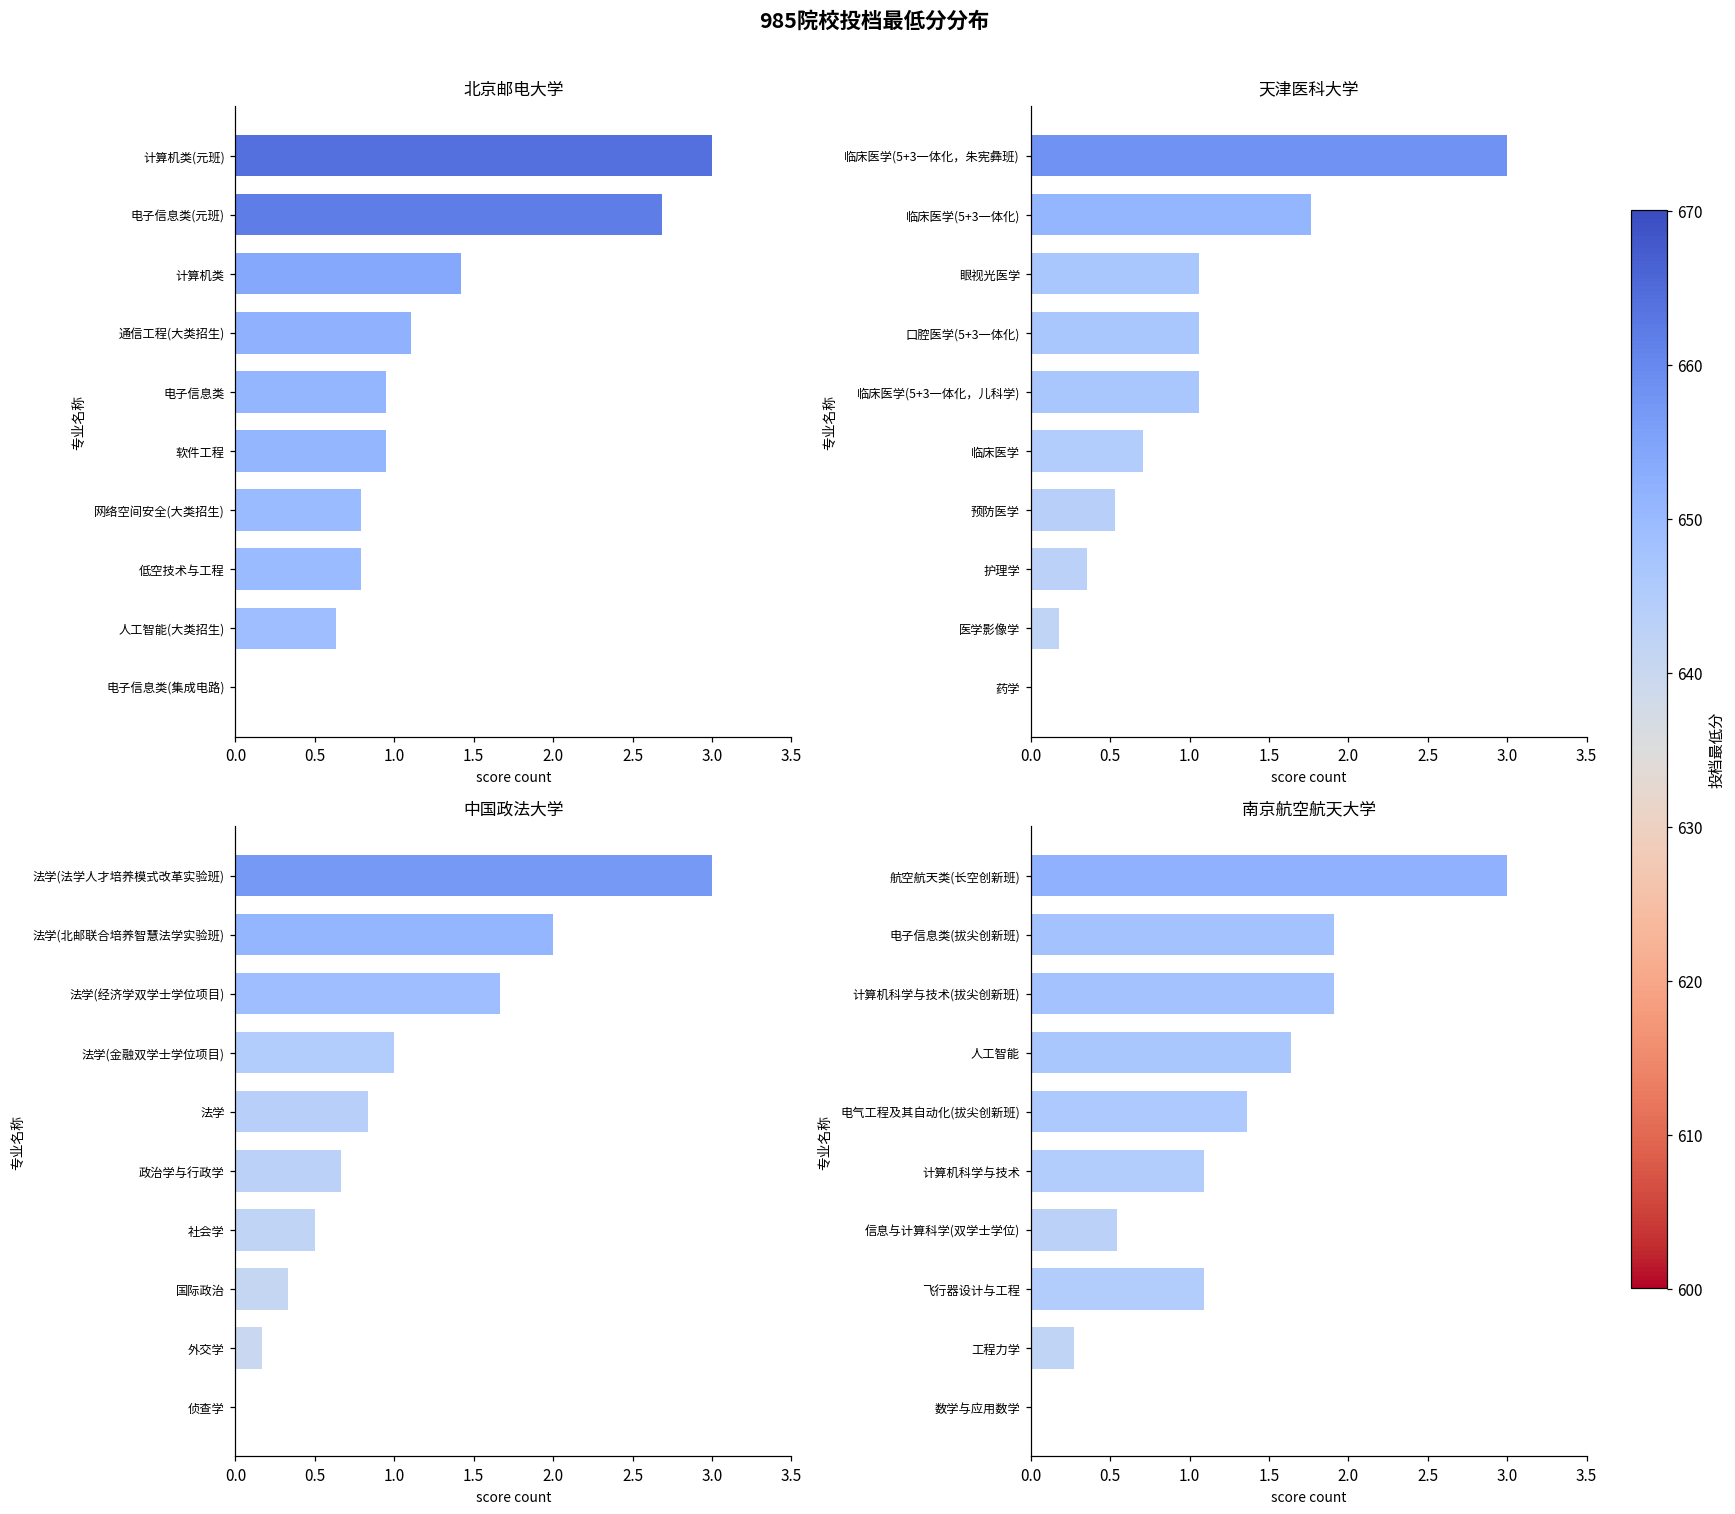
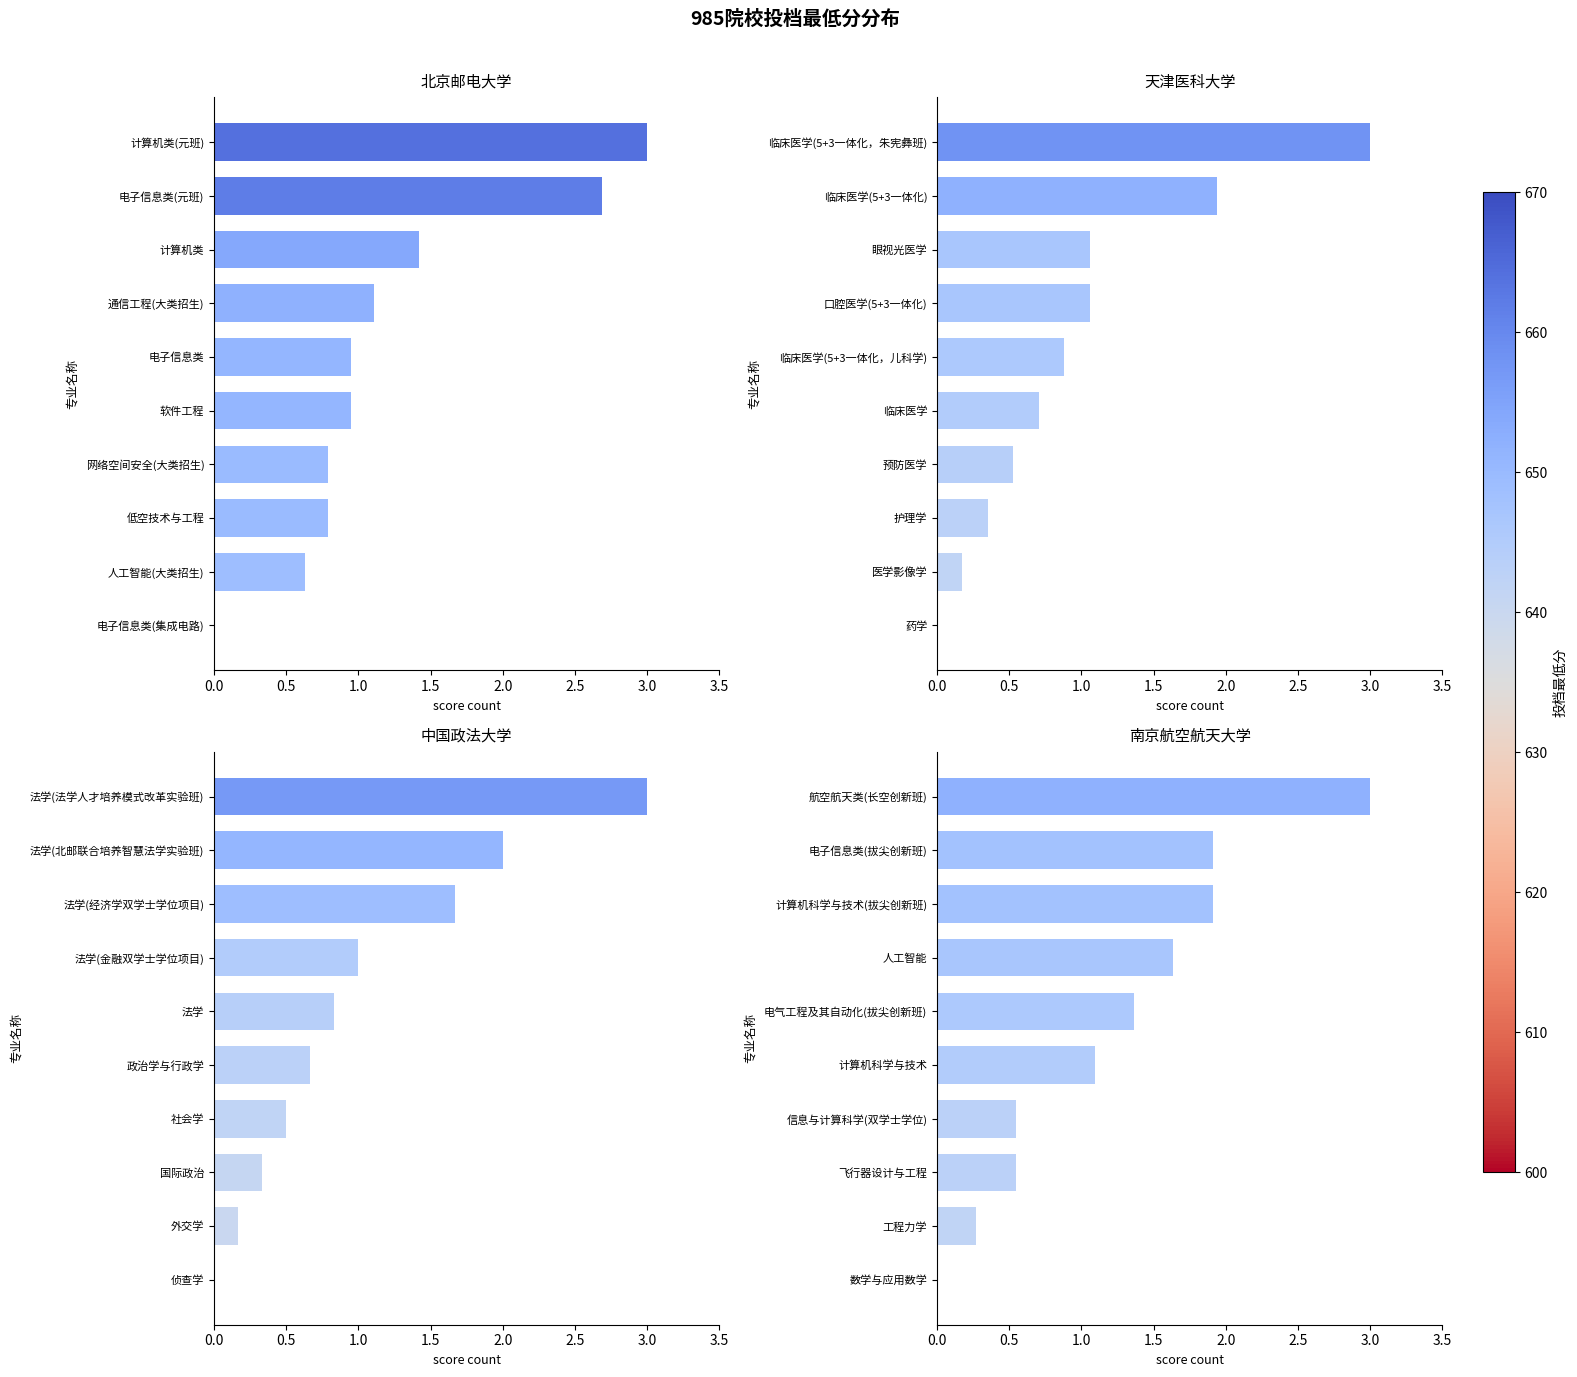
  {
    "北京邮电大学": {
      "计算机类(元班)": 3.00,
      "电子信息类(元班)": 2.68,
      "计算机类": 1.42,
      "通信工程(大类招生)": 1.11,
      "电子信息类": 0.95,
      "软件工程": 0.95,
      "网络空间安全(大类招生)": 0.79,
      "低空技术与工程": 0.79,
      "人工智能(大类招生)": 0.63,
      "电子信息类(集成电路)": 0.00
    },
    "天津医科大学": {
      "临床医学(5+3一体化，朱宪彝班)": 3.00,
-     "临床医学(5+3一体化)": 1.76,
+     "临床医学(5+3一体化)": 1.94,
      "眼视光医学": 1.06,
      "口腔医学(5+3一体化)": 1.06,
-     "临床医学(5+3一体化，儿科学)": 1.06,
+     "临床医学(5+3一体化，儿科学)": 0.88,
      "临床医学": 0.71,
      "预防医学": 0.53,
      "护理学": 0.35,
      "医学影像学": 0.18,
      "药学": 0.00
    },
    "中国政法大学": {
      "法学(法学人才培养模式改革实验班)": 3.00,
      "法学(北邮联合培养智慧法学实验班)": 2.00,
      "法学(经济学双学士学位项目)": 1.67,
      "法学(金融双学士学位项目)": 1.00,
      "法学": 0.83,
      "政治学与行政学": 0.67,
      "社会学": 0.50,
      "国际政治": 0.33,
      "外交学": 0.17,
      "侦查学": 0.00
    },
    "南京航空航天大学": {
      "航空航天类(长空创新班)": 3.00,
      "电子信息类(拔尖创新班)": 1.91,
      "计算机科学与技术(拔尖创新班)": 1.91,
      "人工智能": 1.64,
      "电气工程及其自动化(拔尖创新班)": 1.36,
      "计算机科学与技术": 1.09,
      "信息与计算科学(双学士学位)": 0.55,
-     "飞行器设计与工程": 1.09,
+     "飞行器设计与工程": 0.55,
      "工程力学": 0.27,
      "数学与应用数学": 0.00
    }
  }
